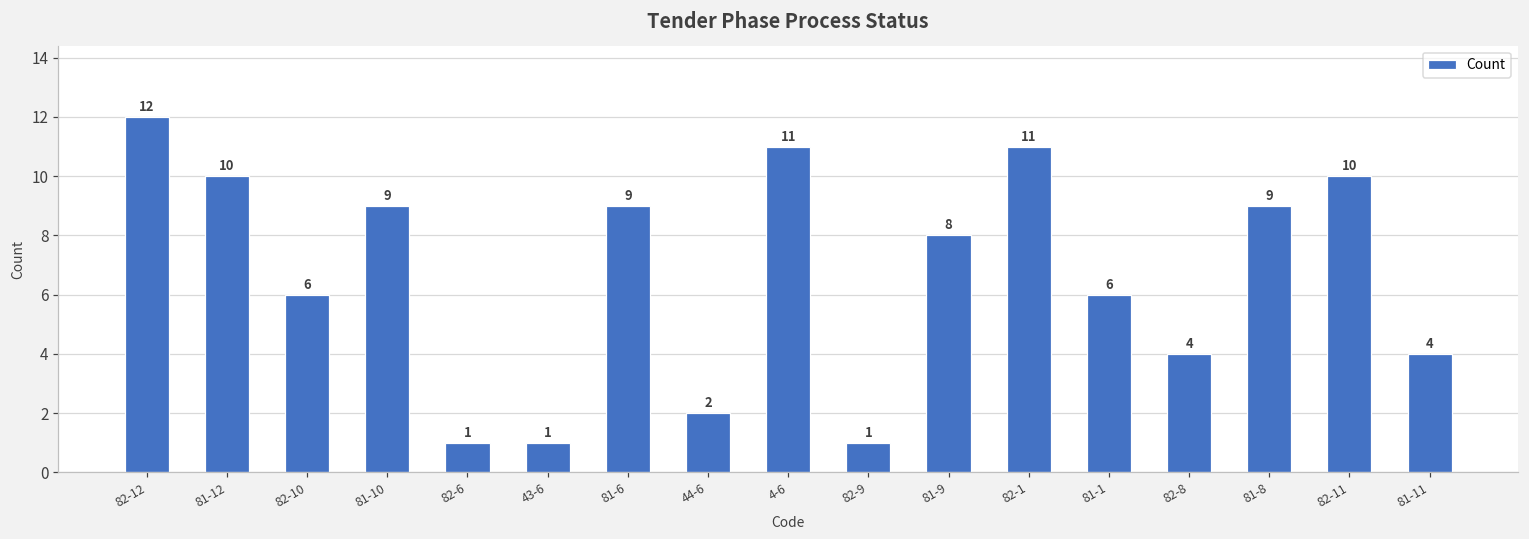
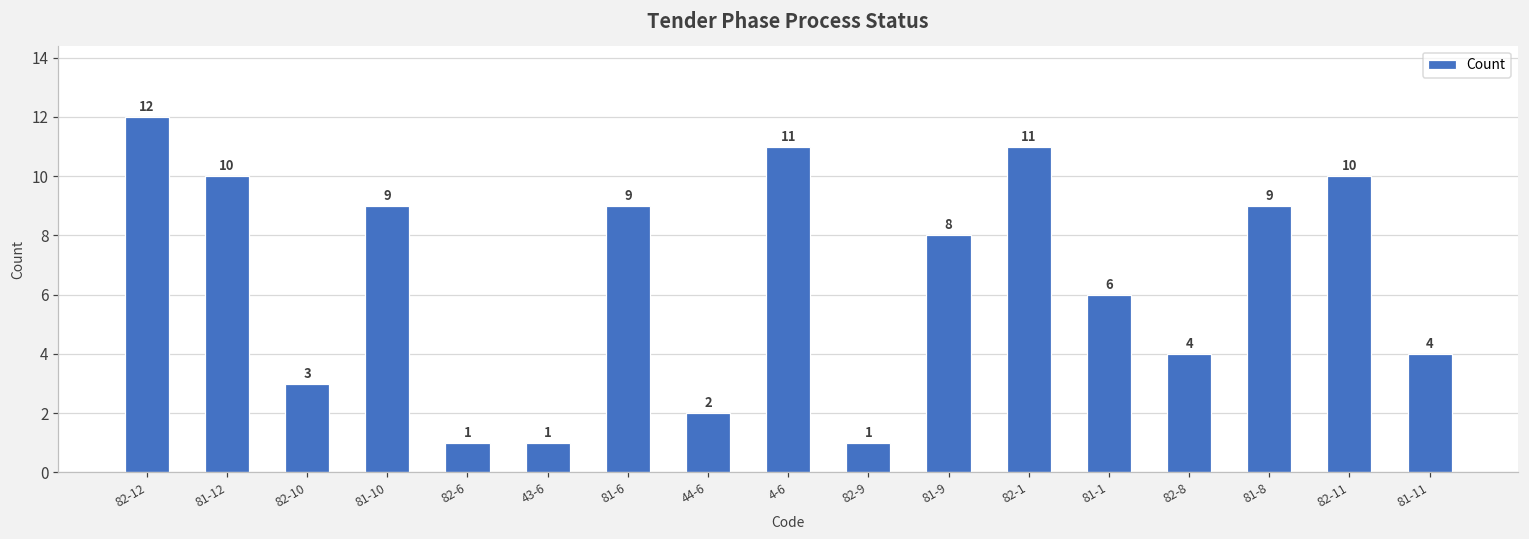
  {
    "82-12": 12,
    "81-12": 10,
-   "82-10": 6,
+   "82-10": 3,
    "81-10": 9,
    "82-6": 1,
    "43-6": 1,
    "81-6": 9,
    "44-6": 2,
    "4-6": 11,
    "82-9": 1,
    "81-9": 8,
    "82-1": 11,
    "81-1": 6,
    "82-8": 4,
    "81-8": 9,
    "82-11": 10,
    "81-11": 4
  }
